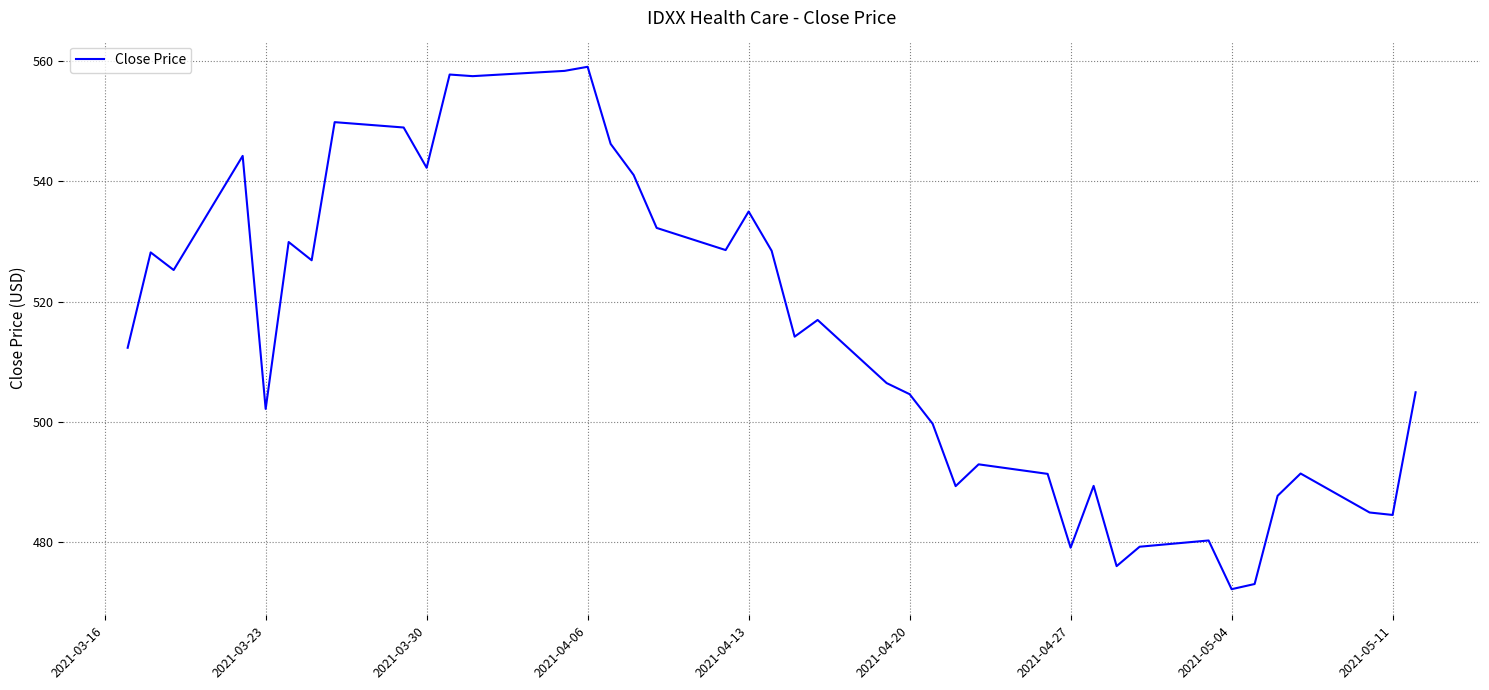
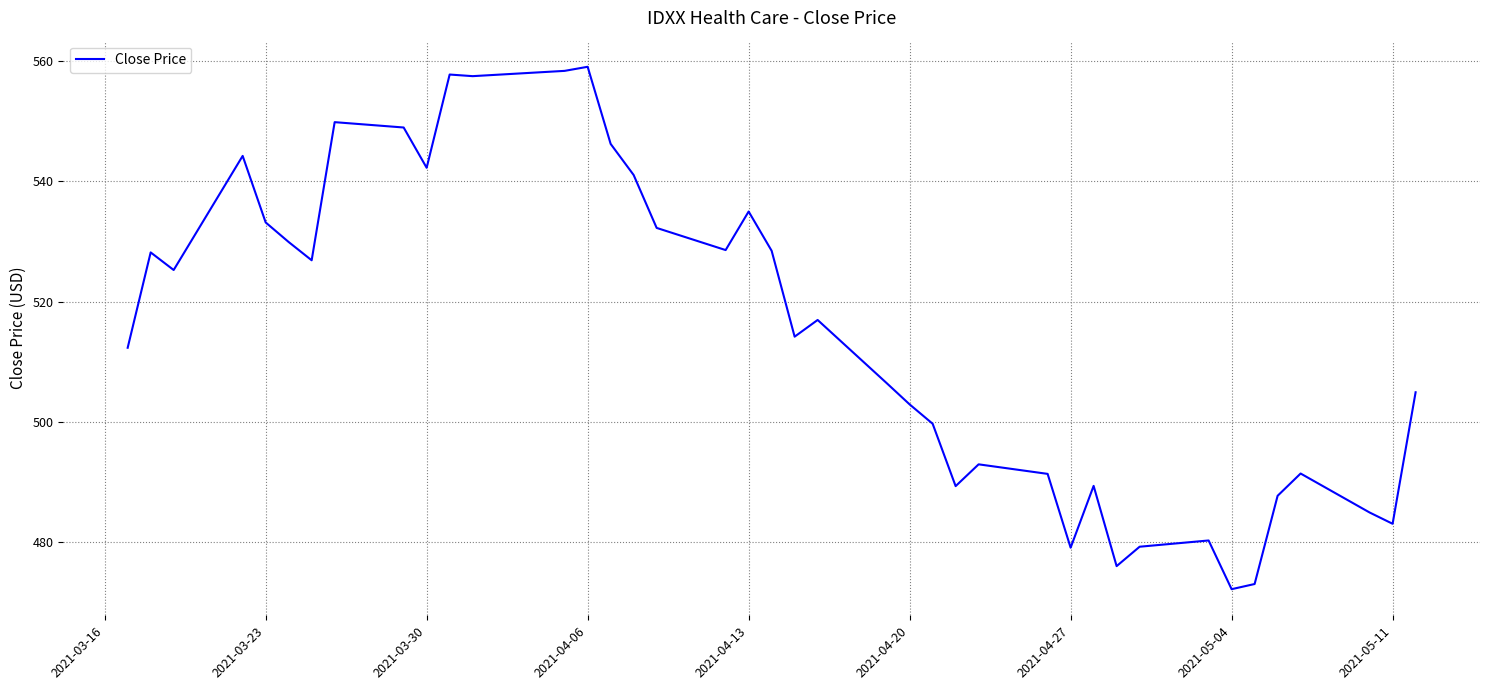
  {
-   "2021-03-23": 502,
+   "2021-03-23": 533,
    "2021-03-30": 542,
    "2021-04-06": 559,
    "2021-04-13": 535,
-   "2021-04-20": 505,
+   "2021-04-20": 503,
    "2021-04-27": 479,
    "2021-05-04": 472,
-   "2021-05-11": 484
+   "2021-05-11": 483
  }
